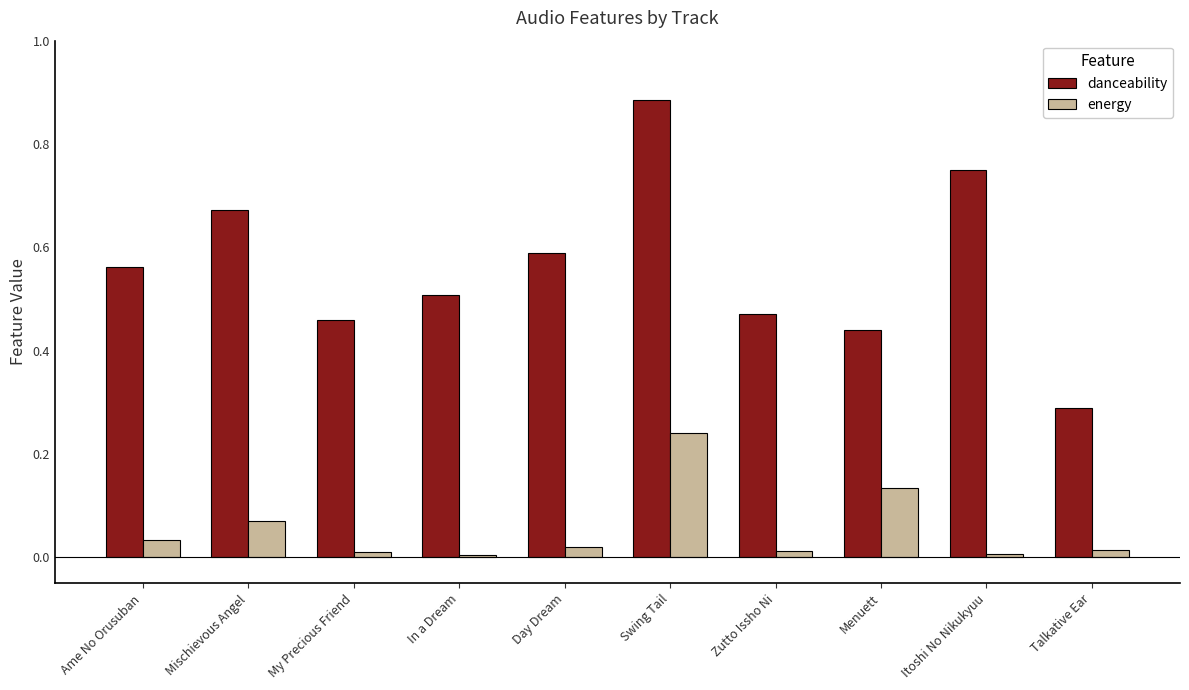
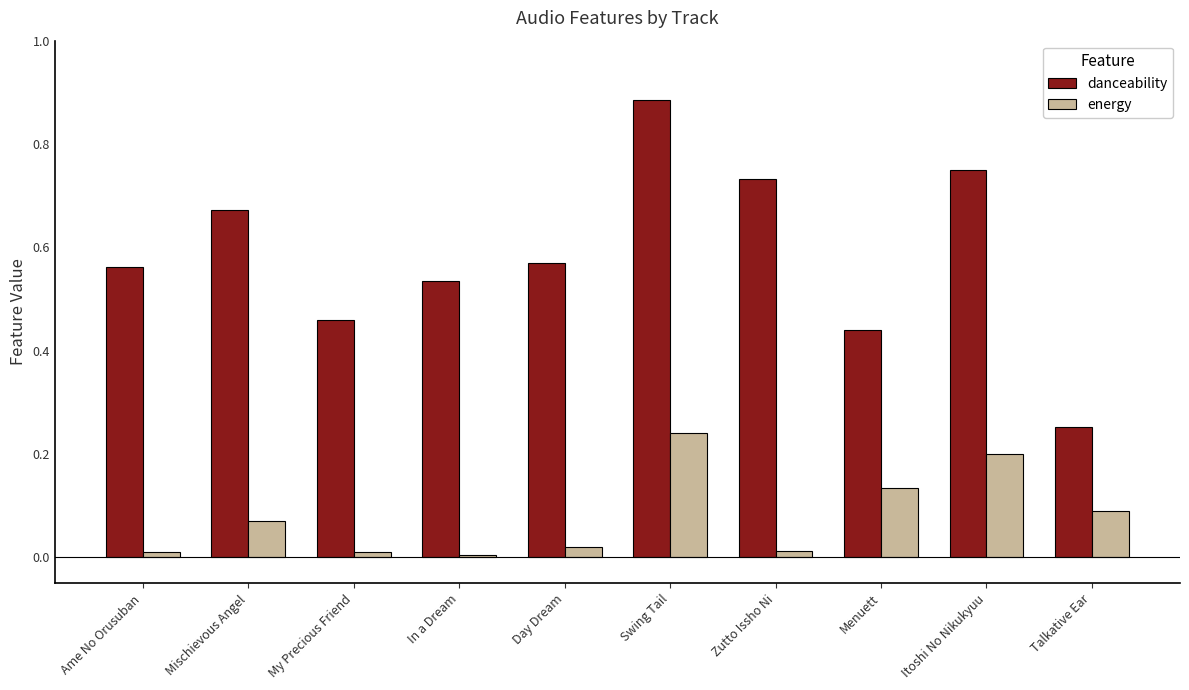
  {
    "danceability": {
      "Ame No Orusuban": 0.56,
      "Mischievous Angel": 0.67,
      "My Precious Friend": 0.46,
-     "In a Dream": 0.51,
-     "Day Dream": 0.59,
+     "In a Dream": 0.54,
+     "Day Dream": 0.57,
      "Swing Tail": 0.89,
-     "Zutto Issho Ni": 0.47,
+     "Zutto Issho Ni": 0.73,
      "Menuett": 0.44,
      "Itoshi No Nikukyuu": 0.75,
-     "Talkative Ear": 0.29
+     "Talkative Ear": 0.25
    },
    "energy": {
-     "Ame No Orusuban": 0.03,
+     "Ame No Orusuban": 0.01,
      "Mischievous Angel": 0.07,
      "My Precious Friend": 0.01,
      "Day Dream": 0.02,
      "Swing Tail": 0.24,
      "Zutto Issho Ni": 0.01,
      "Menuett": 0.13,
-     "Itoshi No Nikukyuu": 0.01,
-     "Talkative Ear": 0.01
+     "Itoshi No Nikukyuu": 0.20,
+     "Talkative Ear": 0.09
    }
  }
